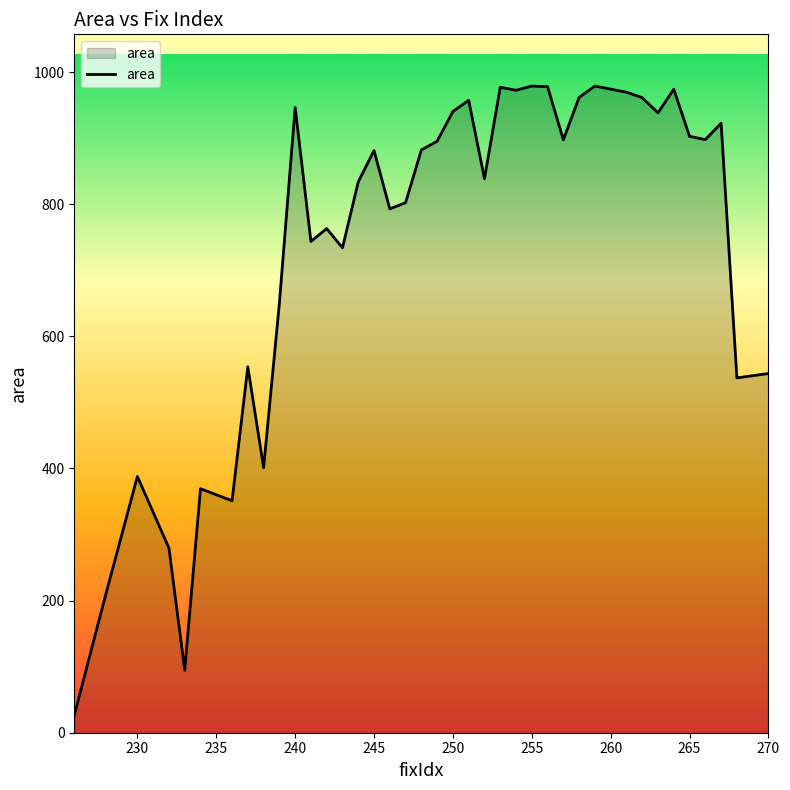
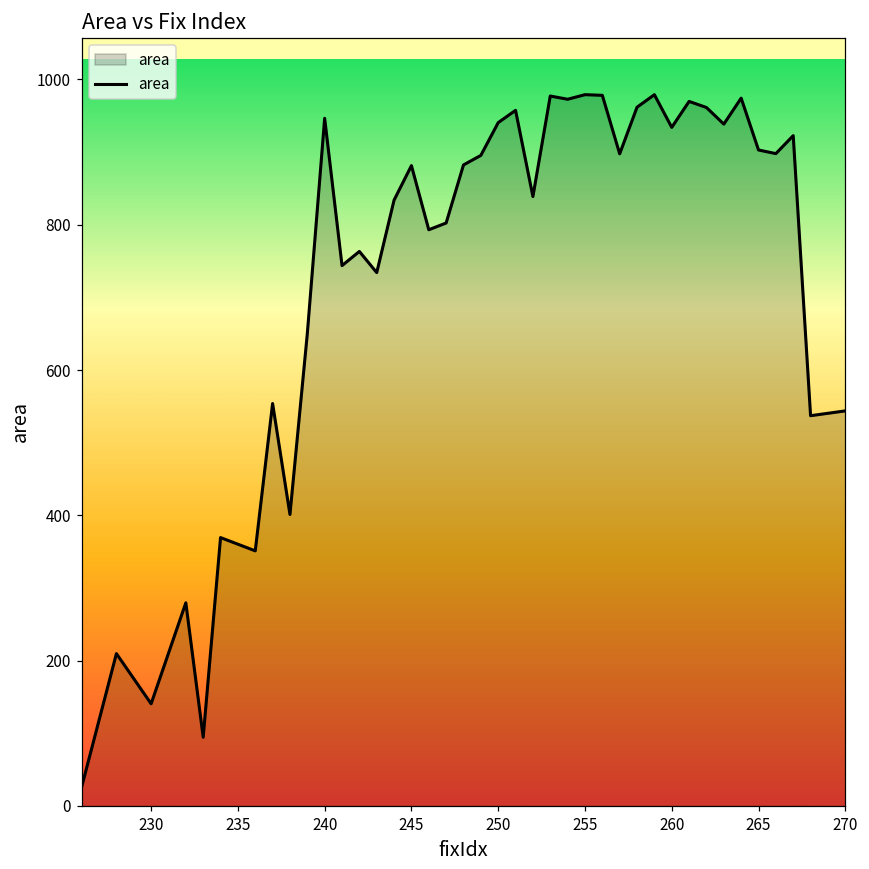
  {
-   "230": 390,
+   "230": 140,
    "240": 950,
    "245": 880,
    "250": 940,
    "255": 980,
-   "260": 970,
+   "260": 930,
    "265": 900,
    "270": 540
  }
